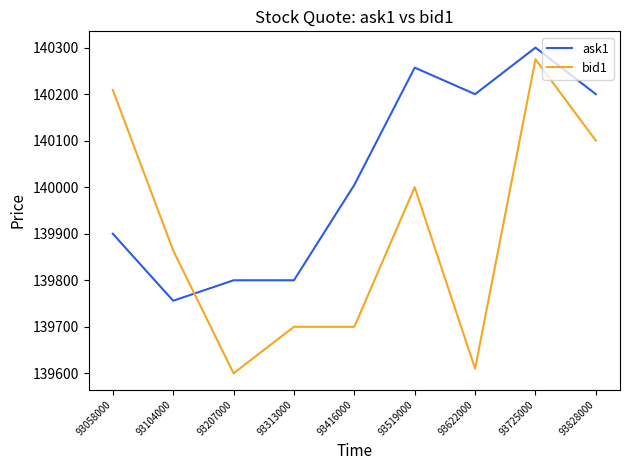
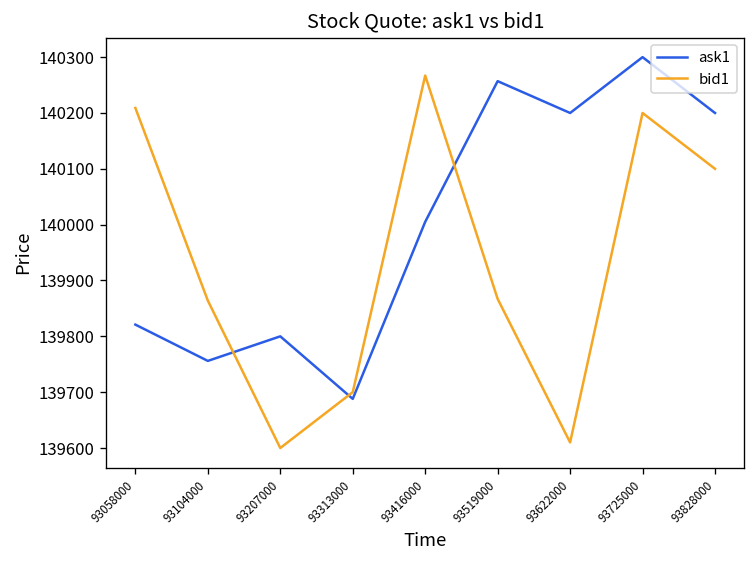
  {
    "ask1": {
-     "93058000": 139900,
+     "93058000": 139820,
      "93104000": 139760,
      "93207000": 139800,
-     "93313000": 139800,
+     "93313000": 139690,
      "93416000": 140010,
      "93519000": 140260,
      "93622000": 140200,
      "93725000": 140300,
      "93828000": 140200
    },
    "bid1": {
      "93058000": 140210,
      "93104000": 139860,
      "93207000": 139600,
      "93313000": 139700,
-     "93416000": 139700,
-     "93519000": 140000,
+     "93416000": 140270,
+     "93519000": 139870,
      "93622000": 139610,
-     "93725000": 140280,
+     "93725000": 140200,
      "93828000": 140100
    }
  }
